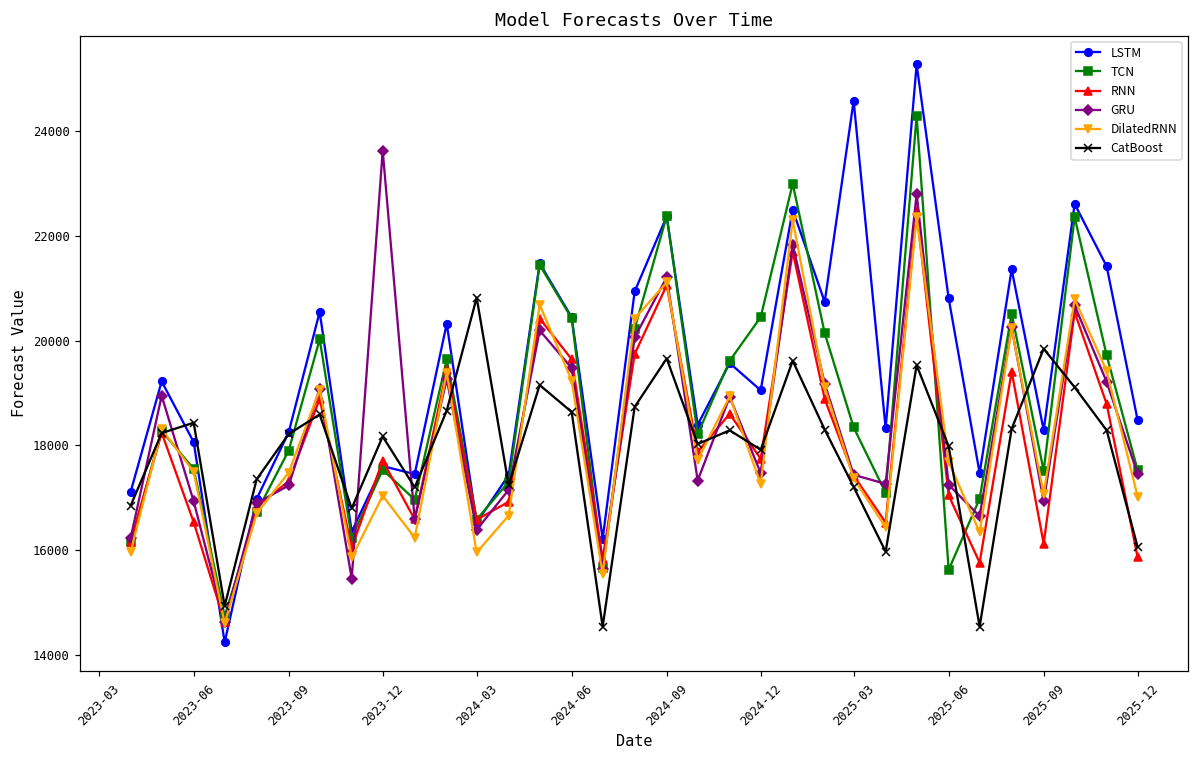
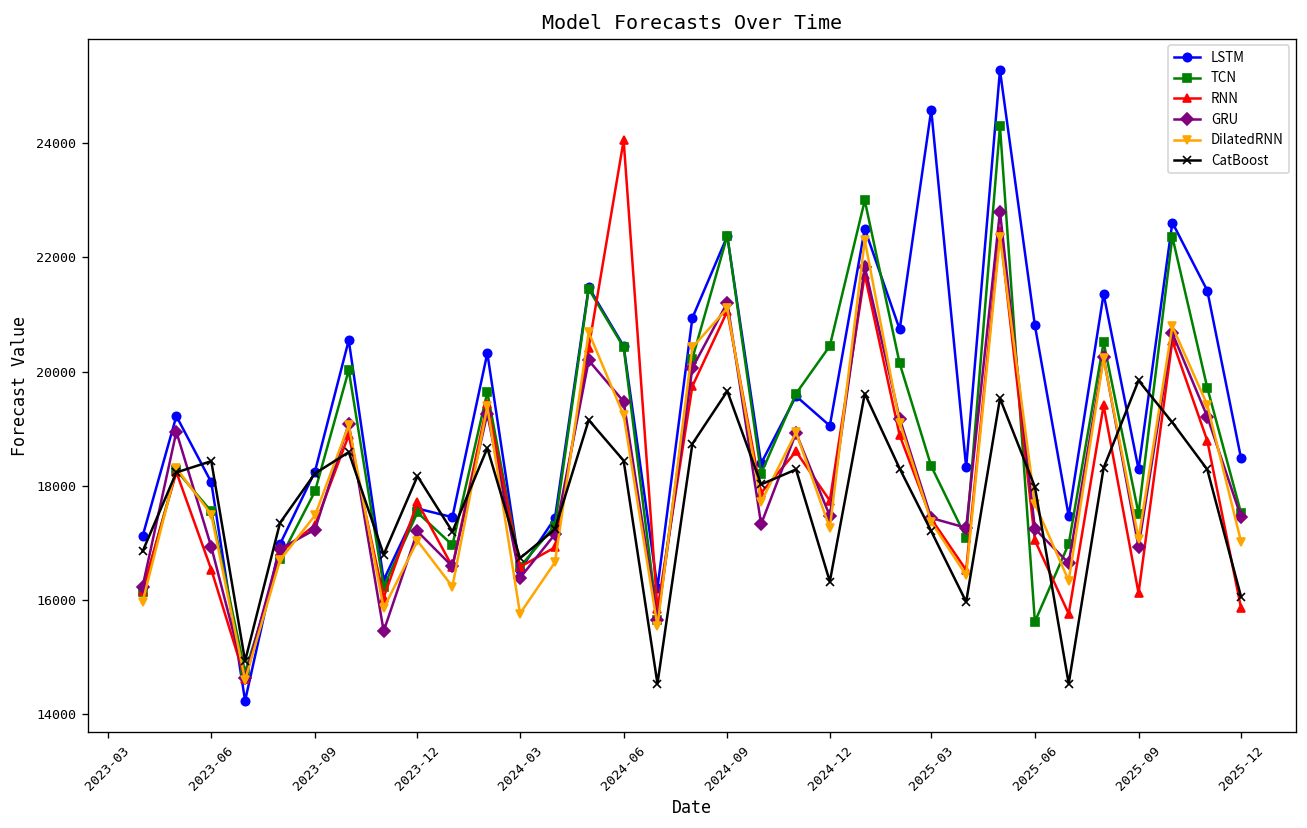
  {
    "LSTM": {
      "2023-06": 18100,
      "2023-12": 17600,
      "2024-03": 16500,
      "2024-12": 19100,
      "2025-03": 24600,
      "2025-06": 20800,
      "2025-09": 18300,
      "2025-12": 18500
    },
    "TCN": {
      "2023-06": 17600,
      "2023-09": 17900,
      "2023-12": 17500,
      "2024-12": 20500,
      "2025-03": 18300,
      "2025-06": 15600,
      "2025-09": 17500,
      "2025-12": 17500
    },
    "RNN": {
      "2023-06": 16500,
      "2023-09": 17300,
      "2023-12": 17700,
-     "2024-06": 19600,
+     "2024-06": 24100,
      "2024-12": 17700,
      "2025-06": 17000,
      "2025-09": 16100,
      "2025-12": 15900
    },
    "GRU": {
      "2023-06": 16900,
      "2023-09": 17200,
-     "2023-12": 23600,
+     "2023-12": 17200,
      "2024-03": 16400,
      "2024-06": 19500,
      "2024-09": 21200,
      "2024-12": 17500,
      "2025-06": 17200,
      "2025-09": 16900,
      "2025-12": 17500
    },
    "DilatedRNN": {
      "2023-06": 17500,
      "2023-09": 17500,
      "2023-12": 17000,
-     "2024-03": 16000,
+     "2024-03": 15800,
      "2024-06": 19200,
      "2024-12": 17300,
      "2025-03": 17400,
      "2025-06": 17700,
      "2025-09": 17100,
      "2025-12": 17000
    },
    "CatBoost": {
      "2023-06": 18400,
      "2023-12": 18200,
-     "2024-03": 20800,
-     "2024-06": 18600,
+     "2024-03": 16700,
+     "2024-06": 18400,
      "2024-09": 19700,
-     "2024-12": 17900,
+     "2024-12": 16300,
      "2025-03": 17200,
      "2025-06": 18000,
      "2025-09": 19800,
      "2025-12": 16100
    }
  }
